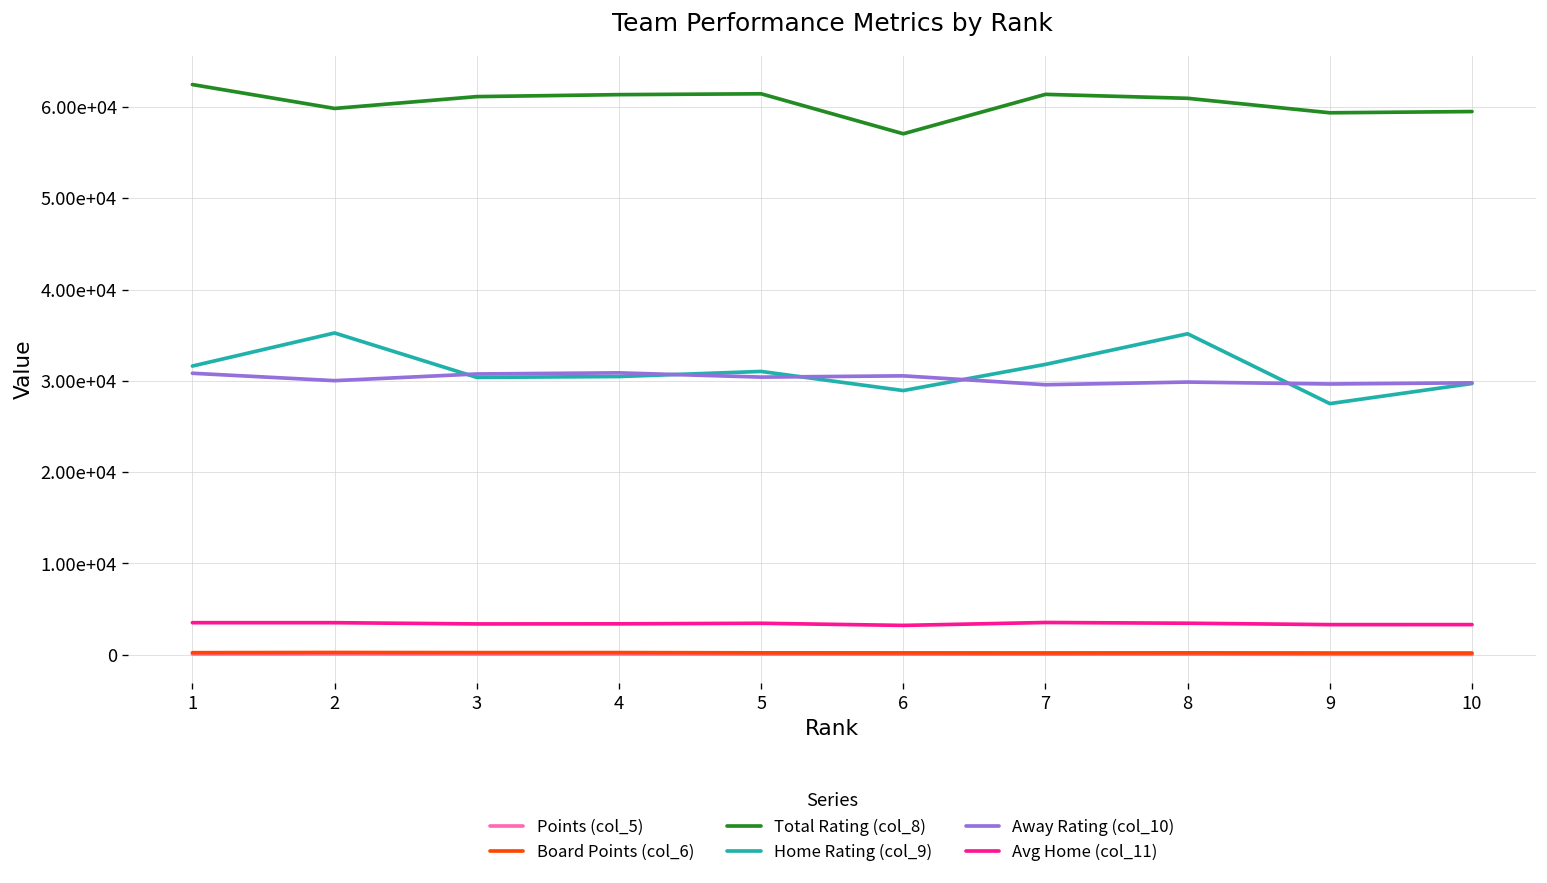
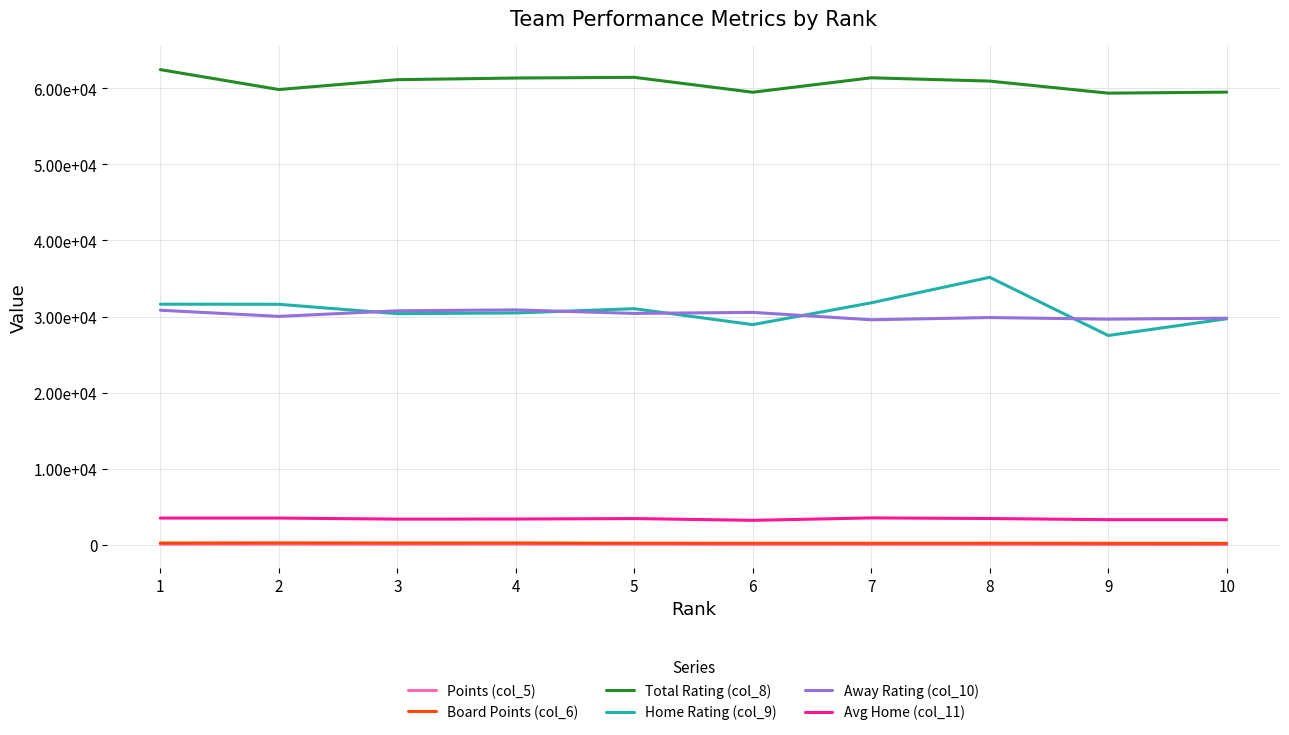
  {
    "Total Rating (col_8)": {
      "1": 62000,
      "2": 60000,
      "3": 61000,
      "4": 61000,
      "5": 61000,
-     "6": 57000,
+     "6": 59000,
      "7": 61000,
      "8": 61000,
      "9": 59000,
      "10": 60000
    },
    "Home Rating (col_9)": {
      "1": 32000,
-     "2": 35000,
+     "2": 32000,
      "3": 30000,
      "4": 30000,
      "5": 31000,
      "6": 29000,
      "7": 32000,
      "8": 35000,
      "9": 28000
    },
    "Away Rating (col_10)": {
      "1": 31000,
      "2": 30000,
      "3": 31000,
      "4": 31000,
      "5": 30000,
      "6": 31000,
      "7": 30000,
      "8": 30000,
      "9": 30000
    },
    "Avg Home (col_11)": {
      "1": 4000,
      "2": 4000,
      "3": 3000,
      "4": 3000,
      "5": 3000,
      "6": 3000,
      "7": 4000,
      "8": 3000,
      "9": 3000,
      "10": 3000
    }
  }
